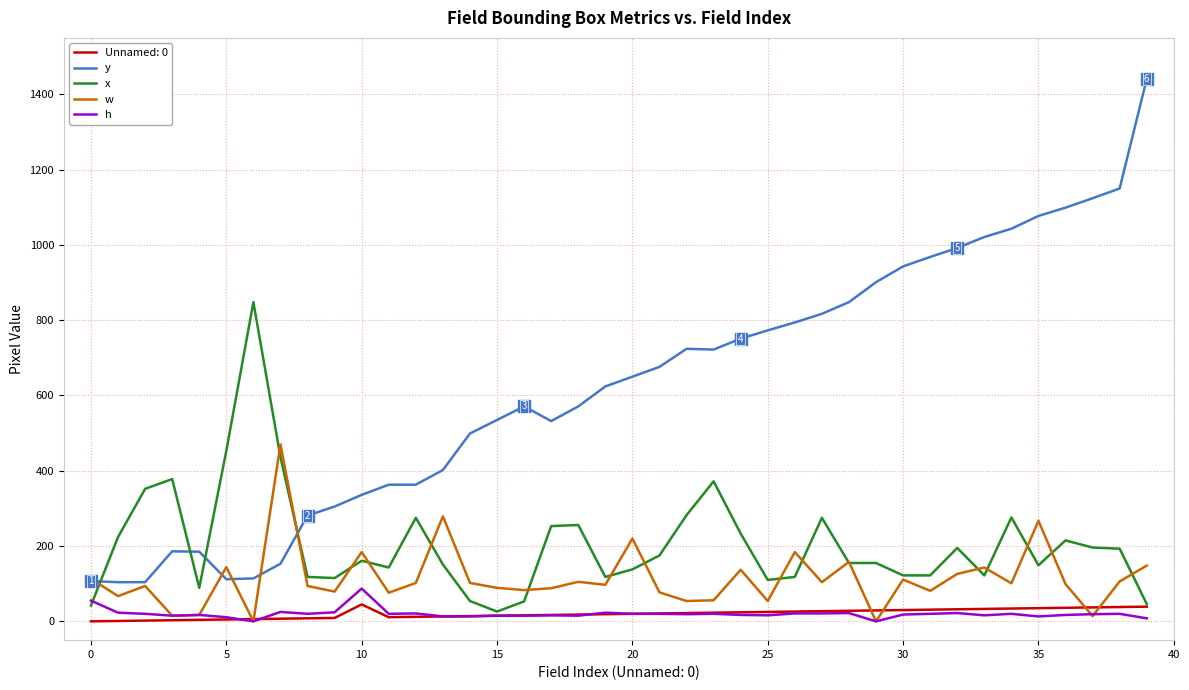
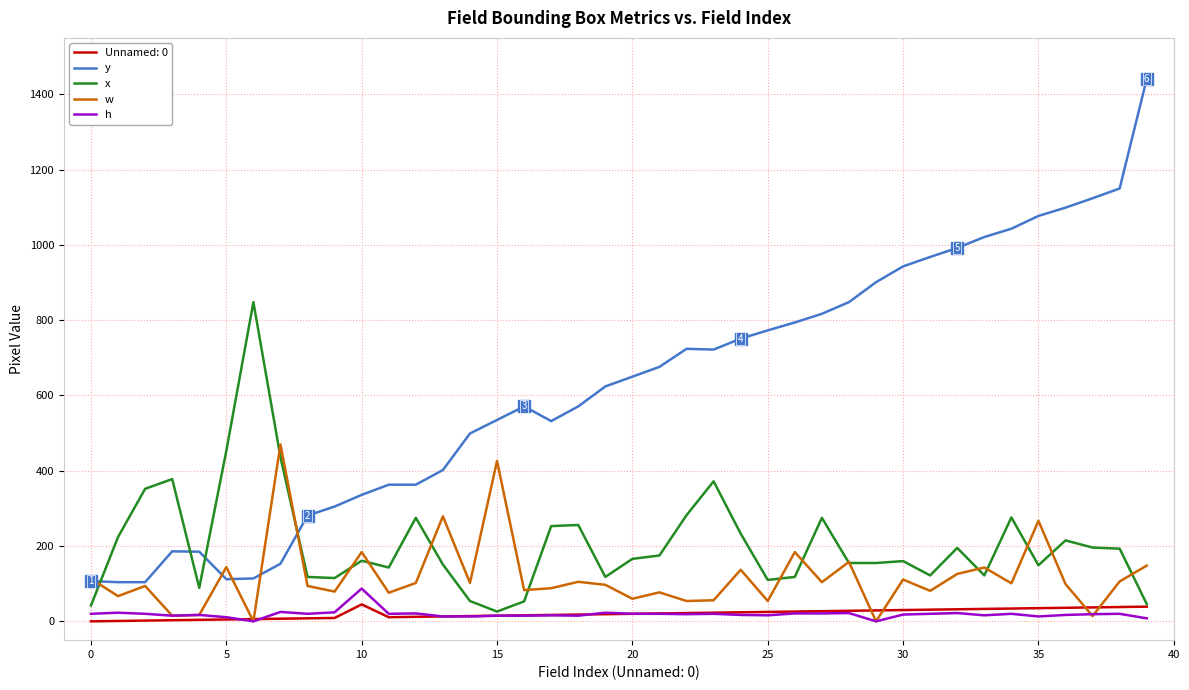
  {
    "Unnamed: 0": {
      "0": 0,
      "10": 50,
      "25": 30,
      "30": 30,
      "35": 40
    },
    "x": {
      "0": 40,
      "5": 450,
      "10": 160,
      "15": 30,
-     "20": 140,
+     "20": 170,
      "25": 110,
-     "30": 120,
+     "30": 160,
      "35": 150
    },
    "w": {
      "5": 140,
      "10": 180,
-     "15": 90,
-     "20": 220,
+     "15": 430,
+     "20": 60,
      "25": 50,
      "30": 110,
      "35": 270
    },
    "h": {
-     "0": 60,
+     "0": 20,
      "10": 90,
      "25": 20,
      "30": 20,
      "35": 10
    }
  }
